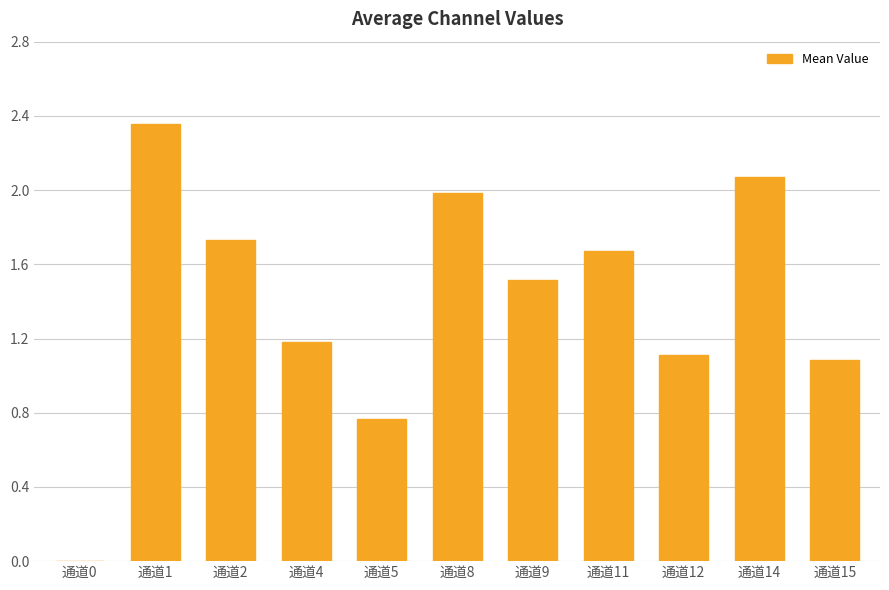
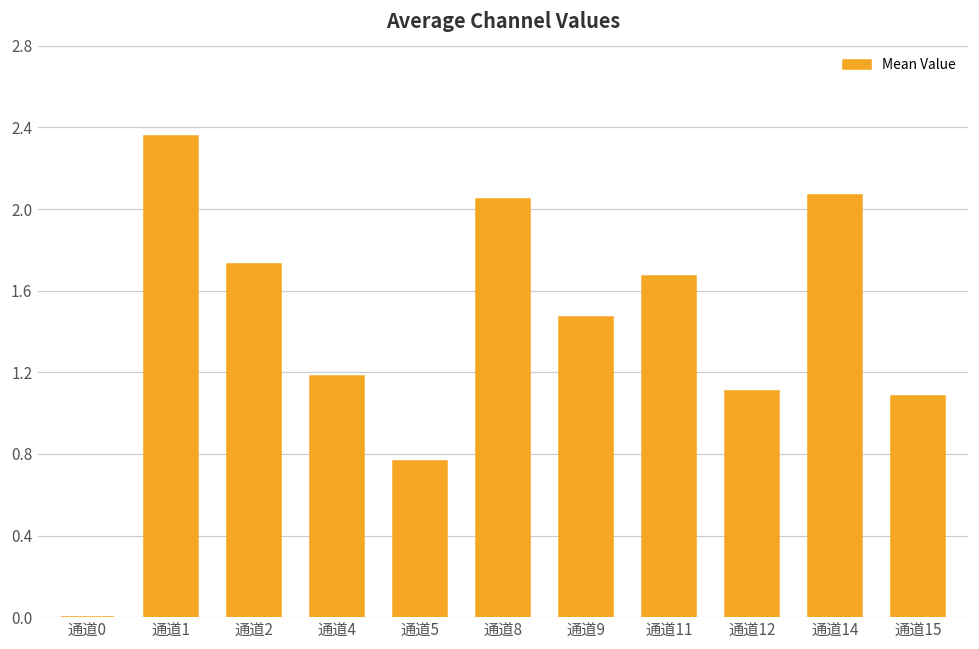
  {
    "通道1": 2.36,
    "通道2": 1.73,
    "通道4": 1.18,
    "通道5": 0.77,
-   "通道8": 1.99,
-   "通道9": 1.52,
+   "通道8": 2.05,
+   "通道9": 1.47,
    "通道11": 1.67,
    "通道12": 1.11,
    "通道14": 2.07,
    "通道15": 1.09
  }
